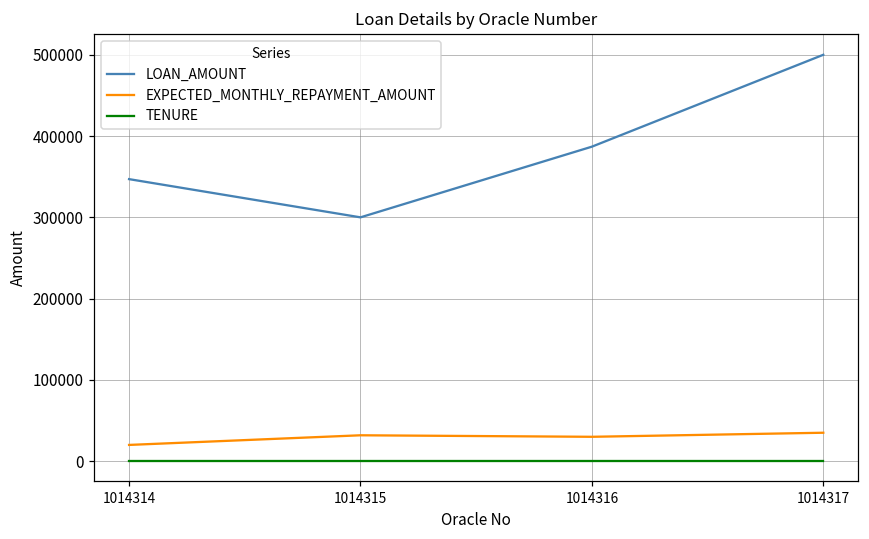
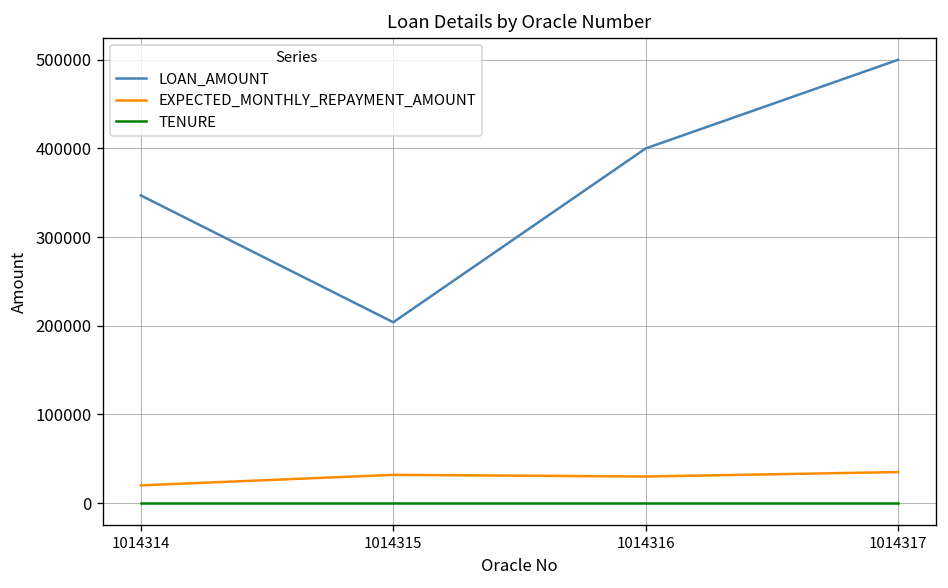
  {
    "LOAN_AMOUNT": {
      "1014314": 350000,
-     "1014315": 300000,
-     "1014316": 390000,
+     "1014315": 200000,
+     "1014316": 400000,
      "1014317": 500000
    },
    "EXPECTED_MONTHLY_REPAYMENT_AMOUNT": {
      "1014314": 20000,
      "1014315": 30000,
      "1014316": 30000,
      "1014317": 40000
    },
    "TENURE": {
      "1014314": 0,
      "1014315": 0,
      "1014316": 0,
      "1014317": 0
    }
  }
